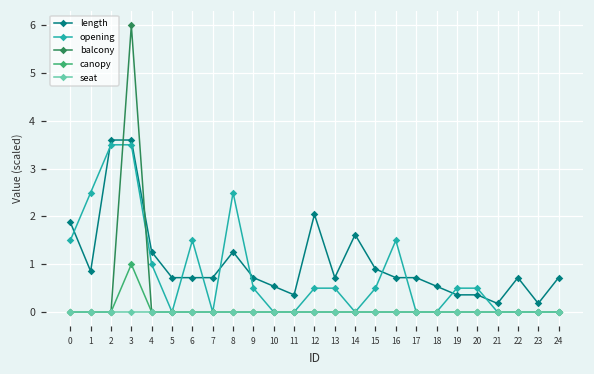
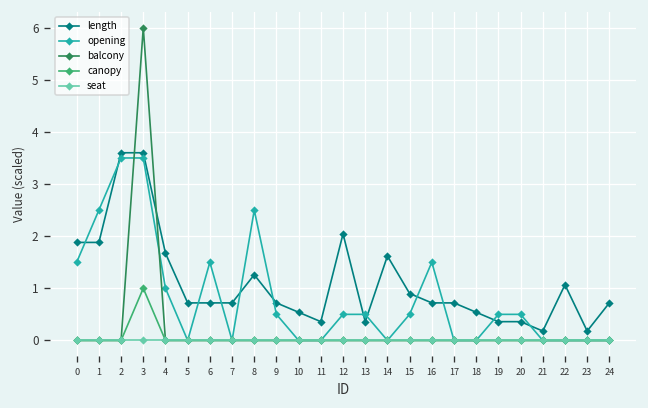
  {
    "length": {
      "0": 1.9,
-     "1": 0.9,
+     "1": 1.9,
      "2": 3.6,
      "3": 3.6,
-     "4": 1.3,
+     "4": 1.7,
      "5": 0.7,
      "6": 0.7,
      "7": 0.7,
      "8": 1.3,
      "9": 0.7,
      "10": 0.5,
      "11": 0.4,
      "12": 2.0,
-     "13": 0.7,
+     "13": 0.4,
      "14": 1.6,
      "15": 0.9,
      "16": 0.7,
      "17": 0.7,
      "18": 0.5,
      "19": 0.4,
      "20": 0.4,
      "21": 0.2,
-     "22": 0.7,
+     "22": 1.1,
      "23": 0.2,
      "24": 0.7
    },
    "opening": {
      "0": 1.5,
      "1": 2.5,
      "2": 3.5,
      "3": 3.5,
      "4": 1.0,
      "6": 1.5,
      "8": 2.5,
      "9": 0.5,
      "12": 0.5,
      "13": 0.5,
      "15": 0.5,
      "16": 1.5,
      "19": 0.5,
      "20": 0.5
    },
    "seat": {
      "3": 0.0
    }
  }
